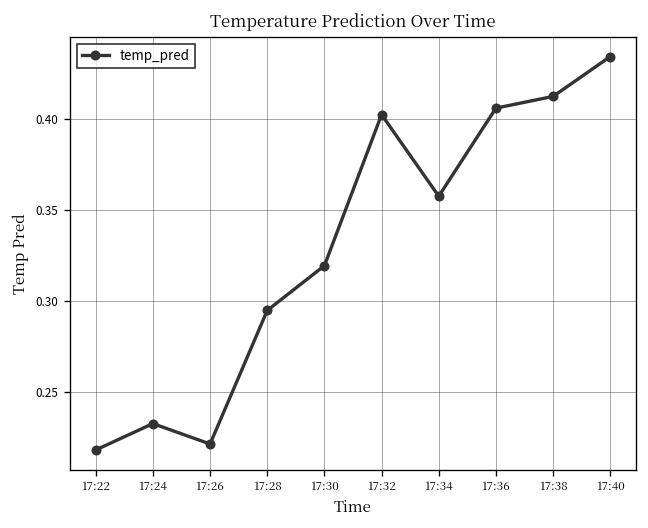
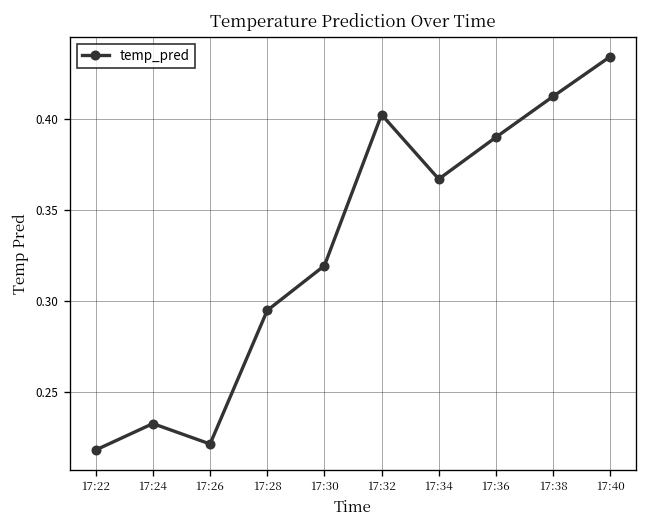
  {
    "17:22": 0.218,
    "17:24": 0.233,
    "17:26": 0.222,
    "17:28": 0.295,
    "17:30": 0.319,
    "17:32": 0.402,
-   "17:34": 0.357,
-   "17:36": 0.406,
+   "17:34": 0.367,
+   "17:36": 0.390,
    "17:38": 0.412,
    "17:40": 0.434
  }
